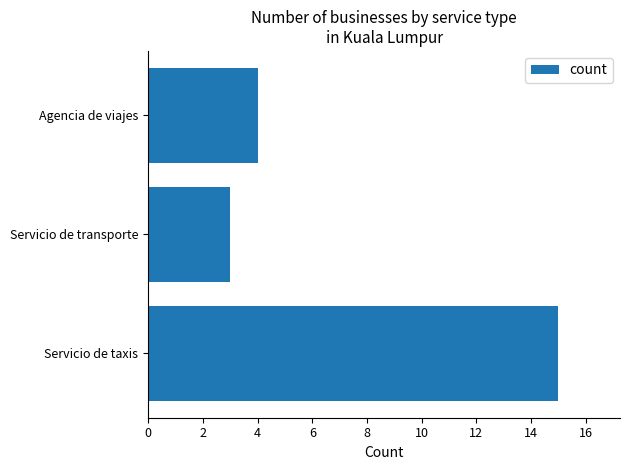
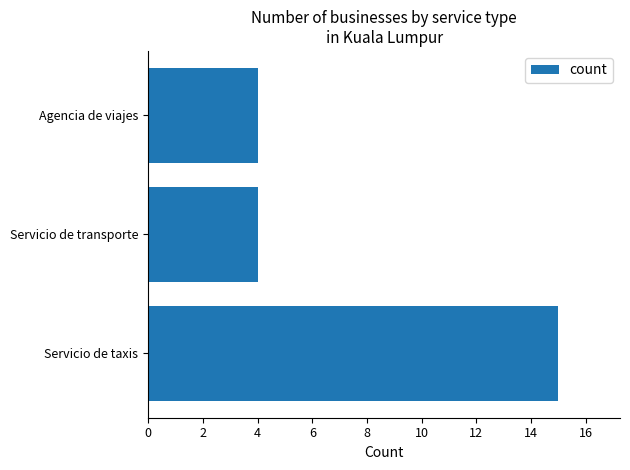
  {
    "Agencia de viajes": 4,
-   "Servicio de transporte": 3,
+   "Servicio de transporte": 4,
    "Servicio de taxis": 15
  }
